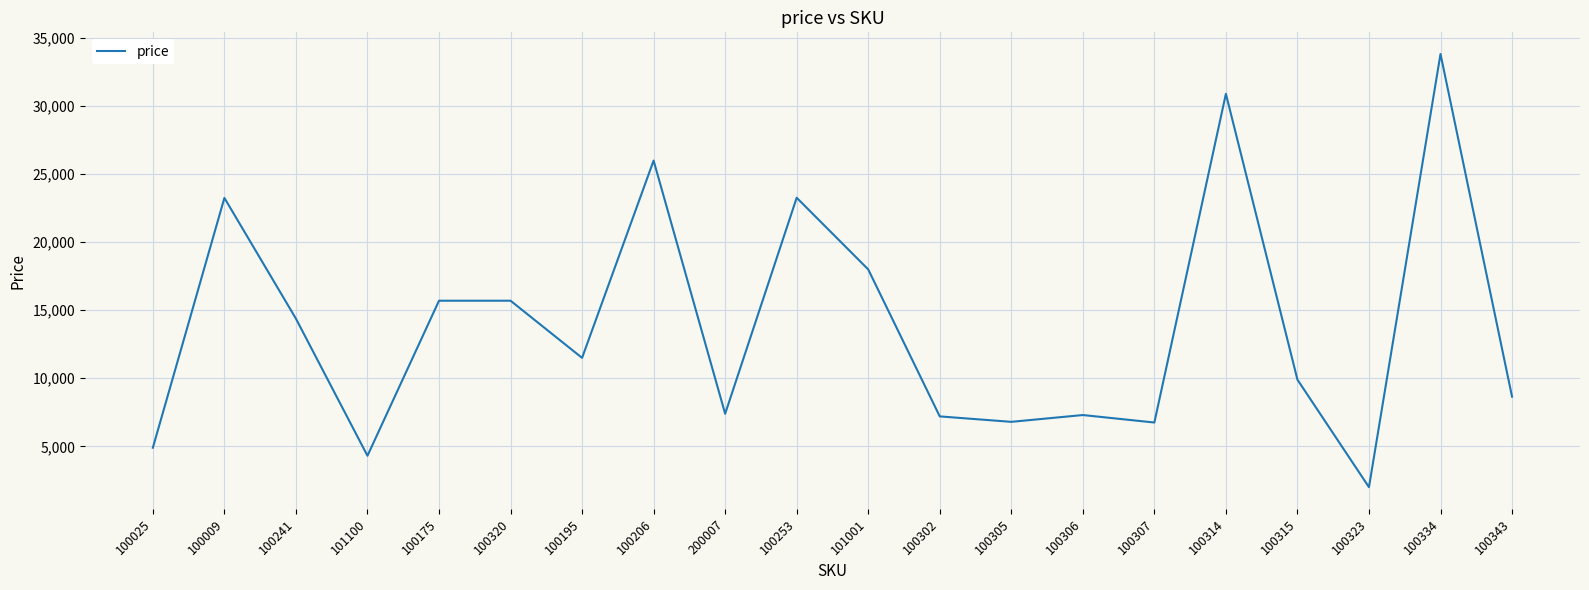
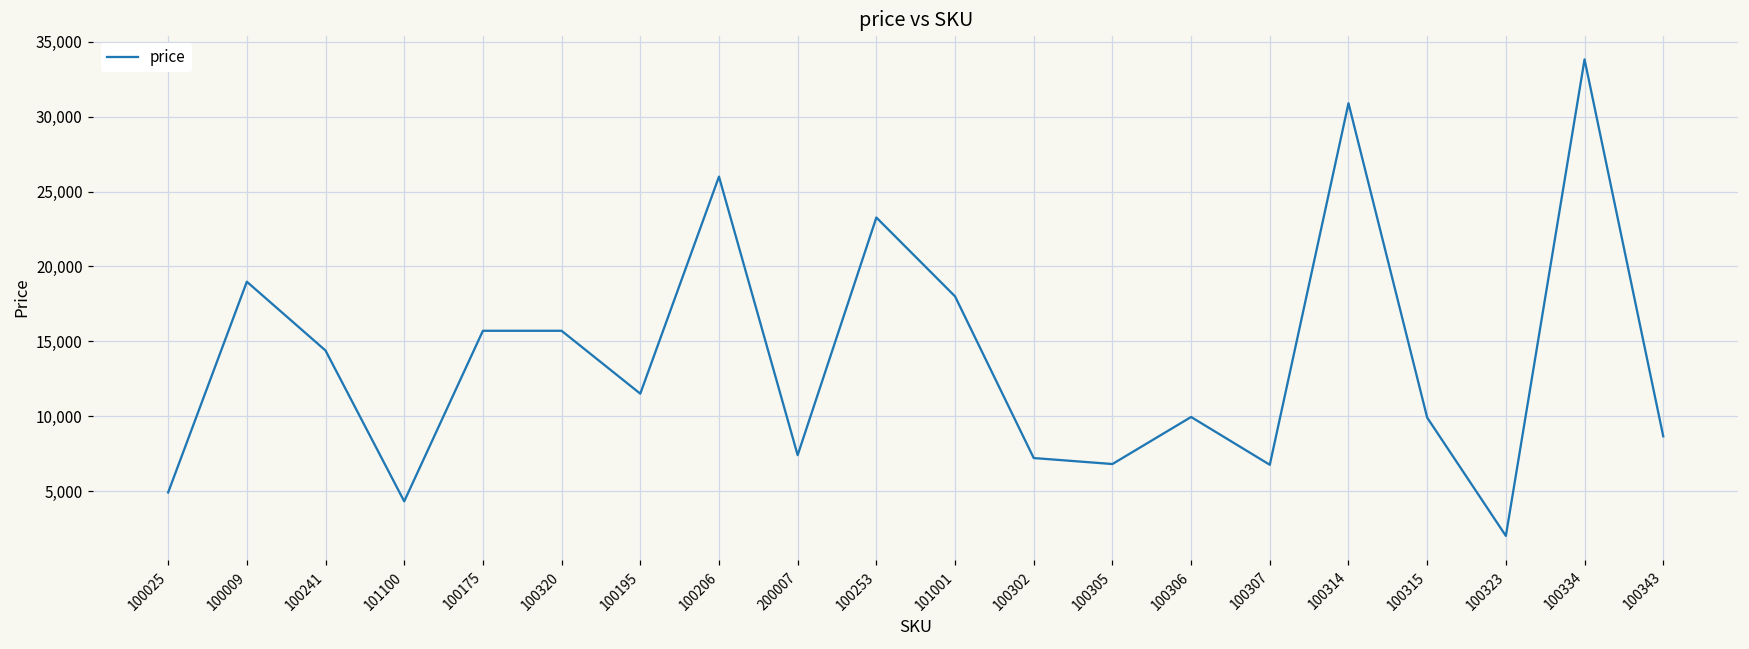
  {
    "100025": "4,900",
-   "100009": "23,300",
+   "100009": "19,000",
    "100241": "14,400",
    "101100": "4,300",
    "100175": "15,700",
    "100320": "15,700",
    "100195": "11,500",
    "100206": "26,000",
    "200007": "7,400",
    "100253": "23,300",
    "101001": "18,000",
    "100302": "7,200",
    "100305": "6,800",
-   "100306": "7,300",
+   "100306": "9,900",
    "100307": "6,800",
    "100314": "30,900",
    "100315": "9,900",
    "100323": "2,000",
    "100334": "33,800",
    "100343": "8,700"
  }
